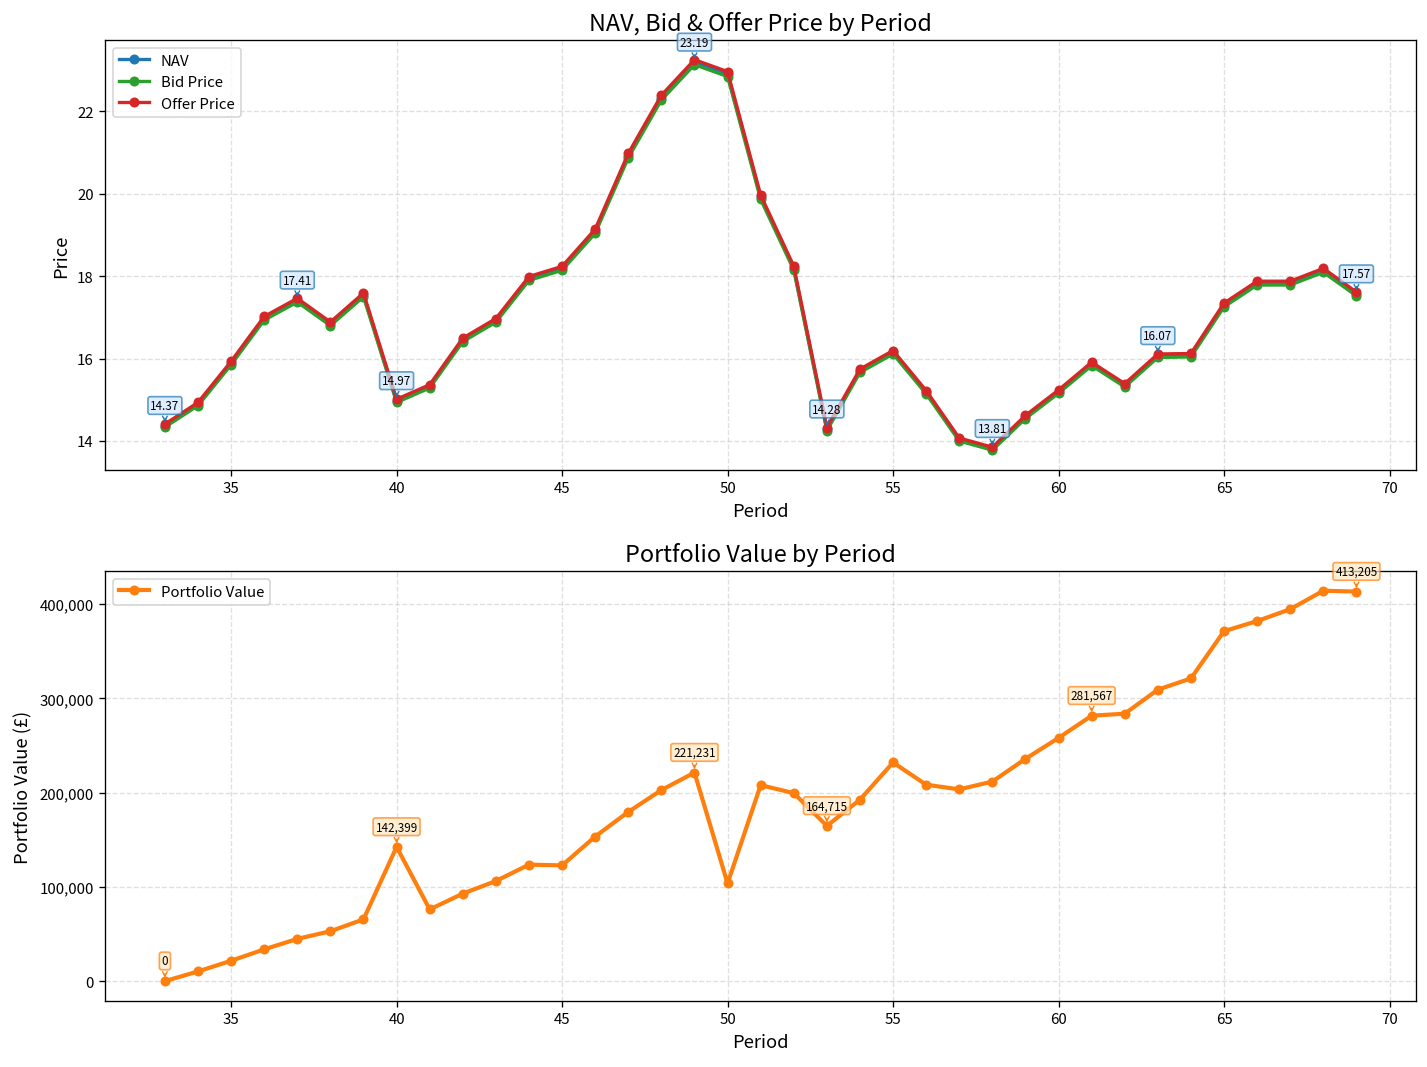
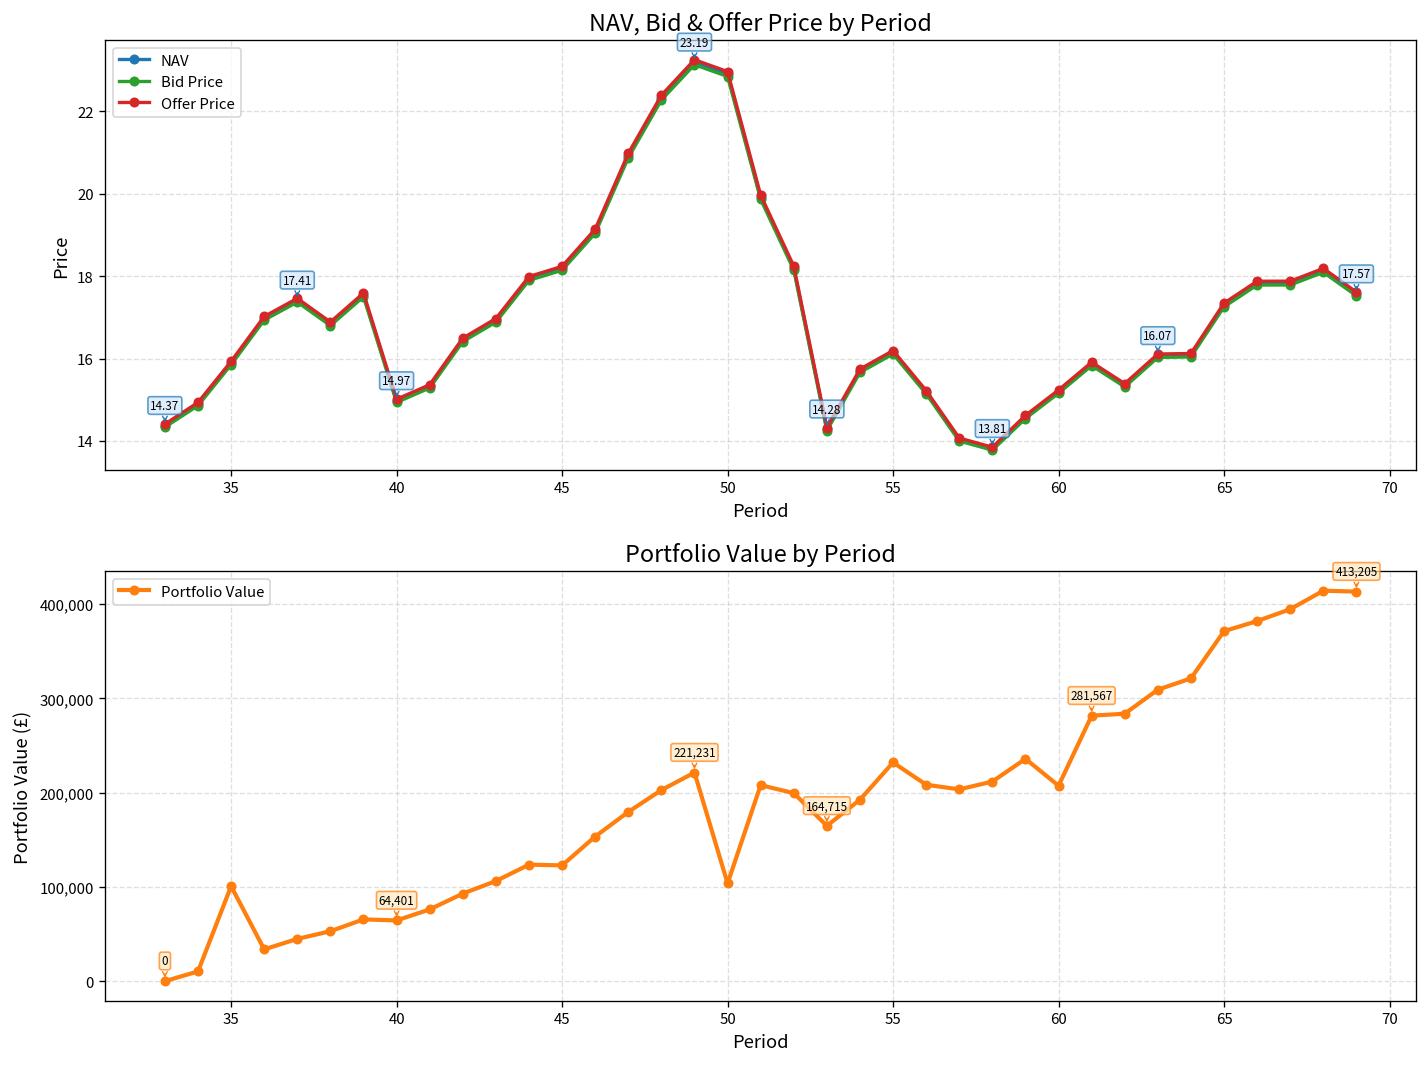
  {
    "Portfolio Value by Period": {
-     "35": "20,000",
-     "40": "142,399",
-     "60": "260,000"
+     "35": "100,000",
+     "40": "64,401",
+     "60": "210,000"
    }
  }
